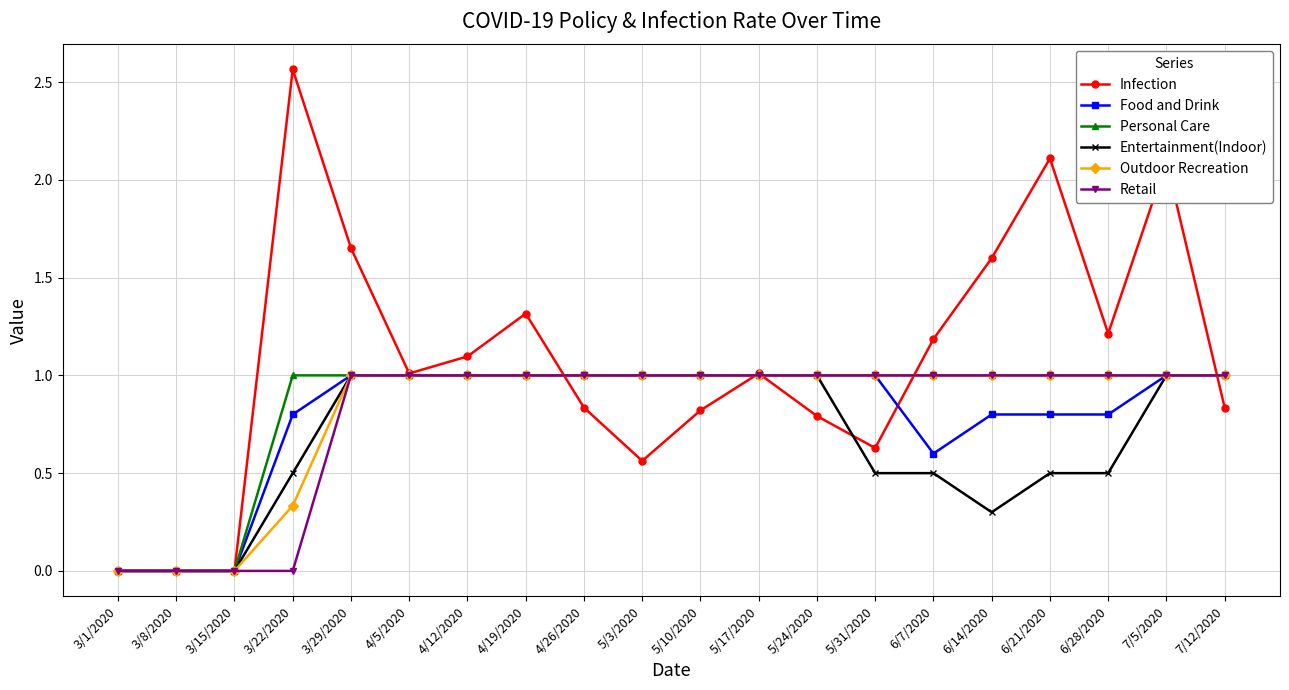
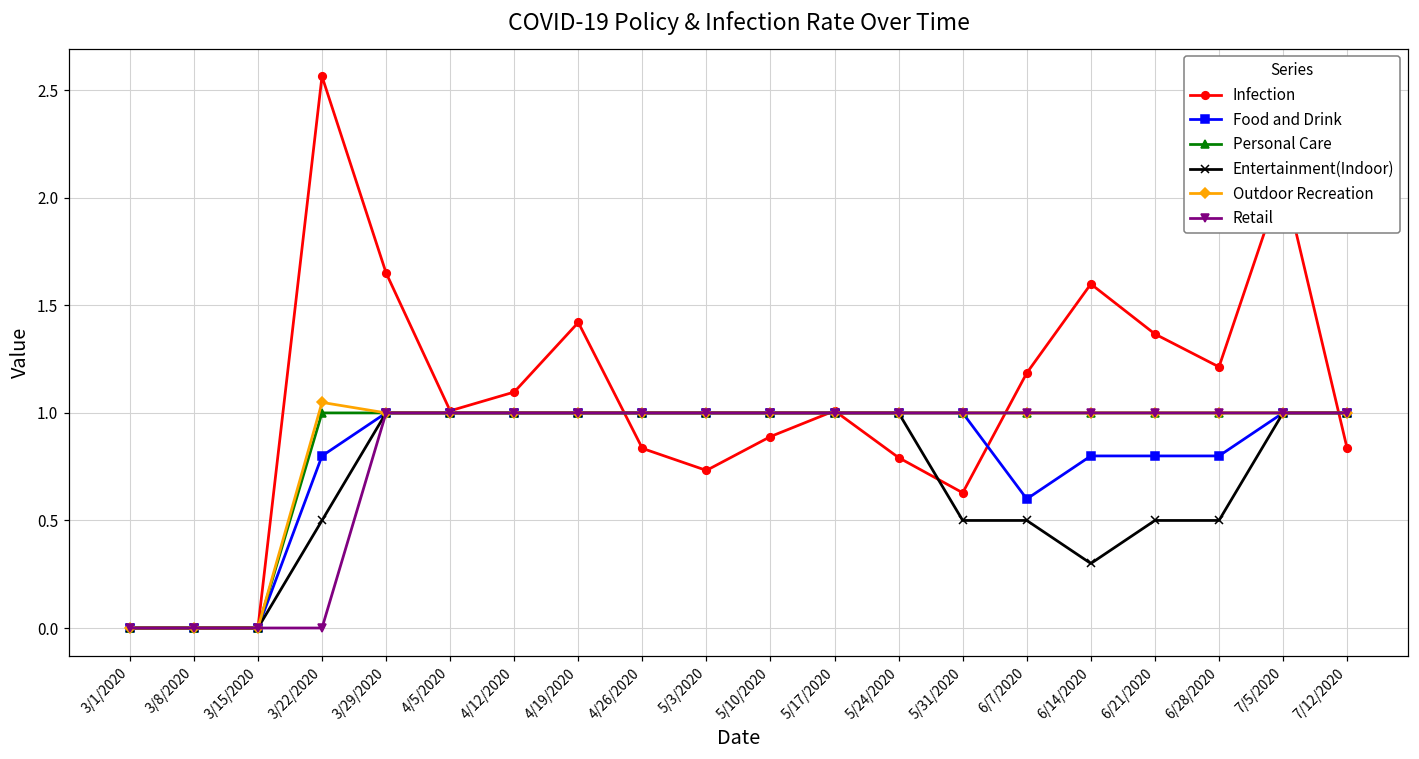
  {
    "Infection": {
      "3/22/2020": 2.56,
      "3/29/2020": 1.65,
      "4/12/2020": 1.10,
-     "4/19/2020": 1.32,
+     "4/19/2020": 1.42,
      "4/26/2020": 0.84,
-     "5/3/2020": 0.56,
-     "5/10/2020": 0.82,
+     "5/3/2020": 0.73,
+     "5/10/2020": 0.89,
      "5/24/2020": 0.79,
      "5/31/2020": 0.63,
      "6/7/2020": 1.19,
      "6/14/2020": 1.60,
-     "6/21/2020": 2.11,
+     "6/21/2020": 1.37,
      "6/28/2020": 1.21,
      "7/12/2020": 0.84
    },
    "Food and Drink": {
      "3/22/2020": 0.80,
      "6/7/2020": 0.60,
      "6/14/2020": 0.80,
      "6/21/2020": 0.80,
      "6/28/2020": 0.80
    },
    "Personal Care": {
      "3/22/2020": 1.00
    },
    "Entertainment(Indoor)": {
      "3/22/2020": 0.50,
      "5/31/2020": 0.50,
      "6/7/2020": 0.50,
      "6/14/2020": 0.30,
      "6/21/2020": 0.50,
      "6/28/2020": 0.50
    },
    "Outdoor Recreation": {
-     "3/22/2020": 0.33
+     "3/22/2020": 1.05
    },
    "Retail": {
      "3/22/2020": 0.00
    }
  }
